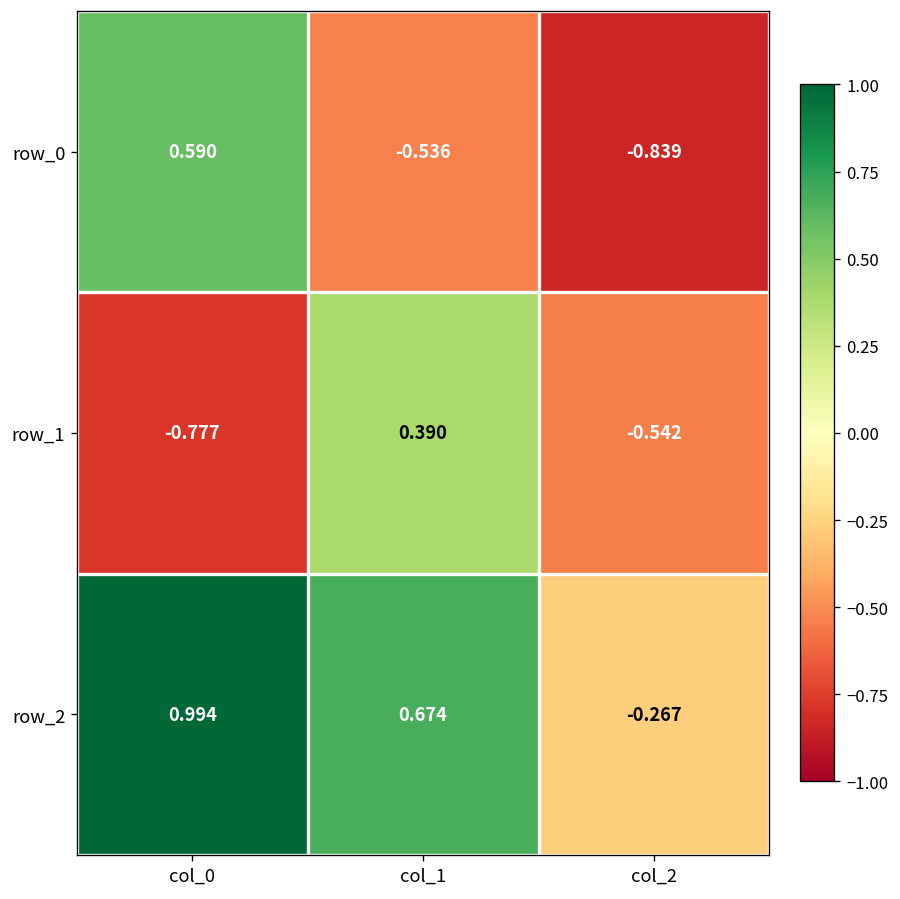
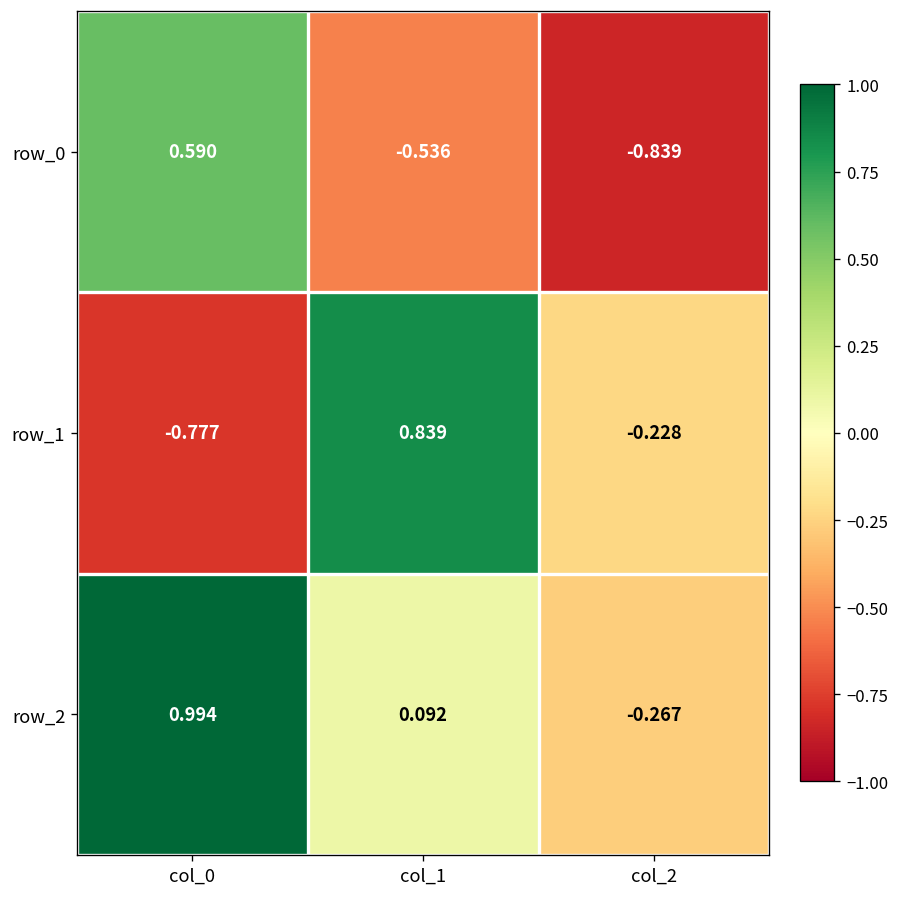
  {
    "row_0": {
      "col_0": 0.590,
      "col_1": -0.536,
      "col_2": -0.839
    },
    "row_1": {
      "col_0": -0.777,
-     "col_1": 0.390,
-     "col_2": -0.542
+     "col_1": 0.839,
+     "col_2": -0.228
    },
    "row_2": {
      "col_0": 0.994,
-     "col_1": 0.674,
+     "col_1": 0.092,
      "col_2": -0.267
    }
  }
